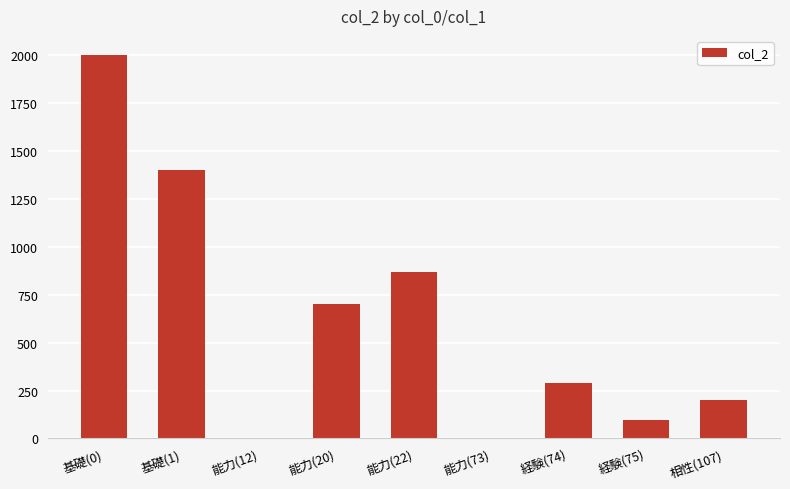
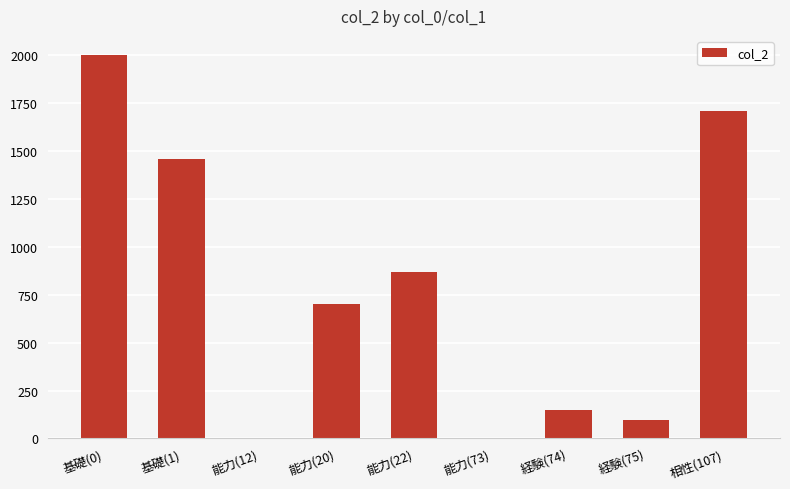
  {
    "基礎(0)": 2000,
-   "基礎(1)": 1400,
+   "基礎(1)": 1460,
    "能力(20)": 700,
    "能力(22)": 870,
-   "経験(74)": 290,
+   "経験(74)": 150,
    "経験(75)": 100,
-   "相性(107)": 200
+   "相性(107)": 1710
  }
